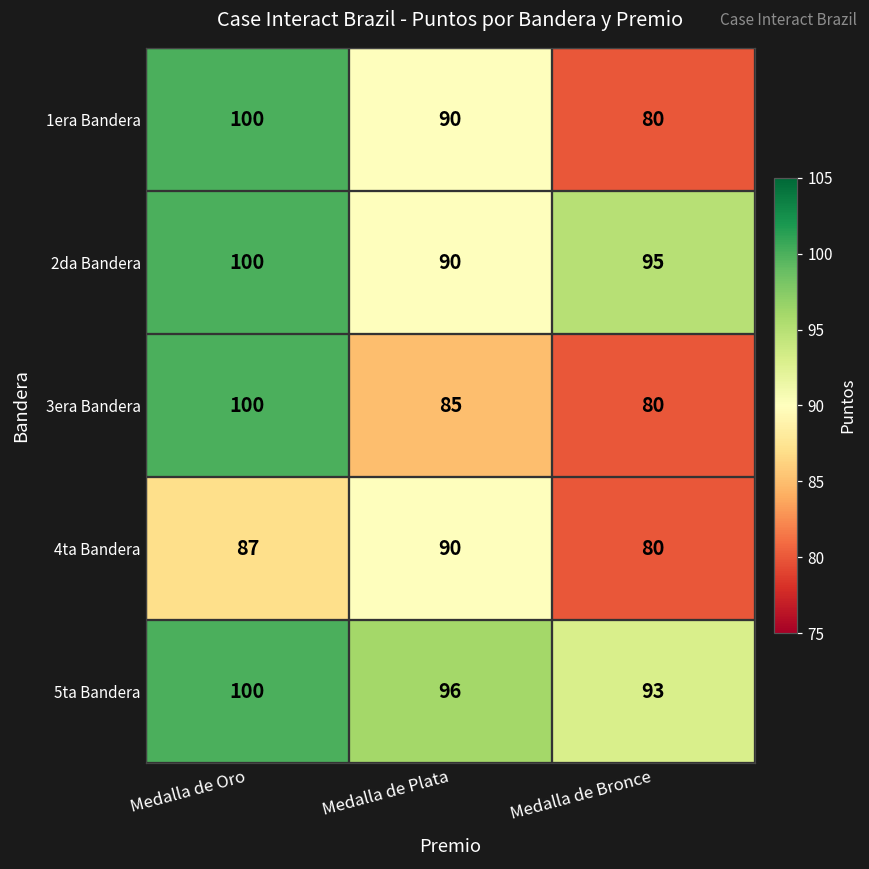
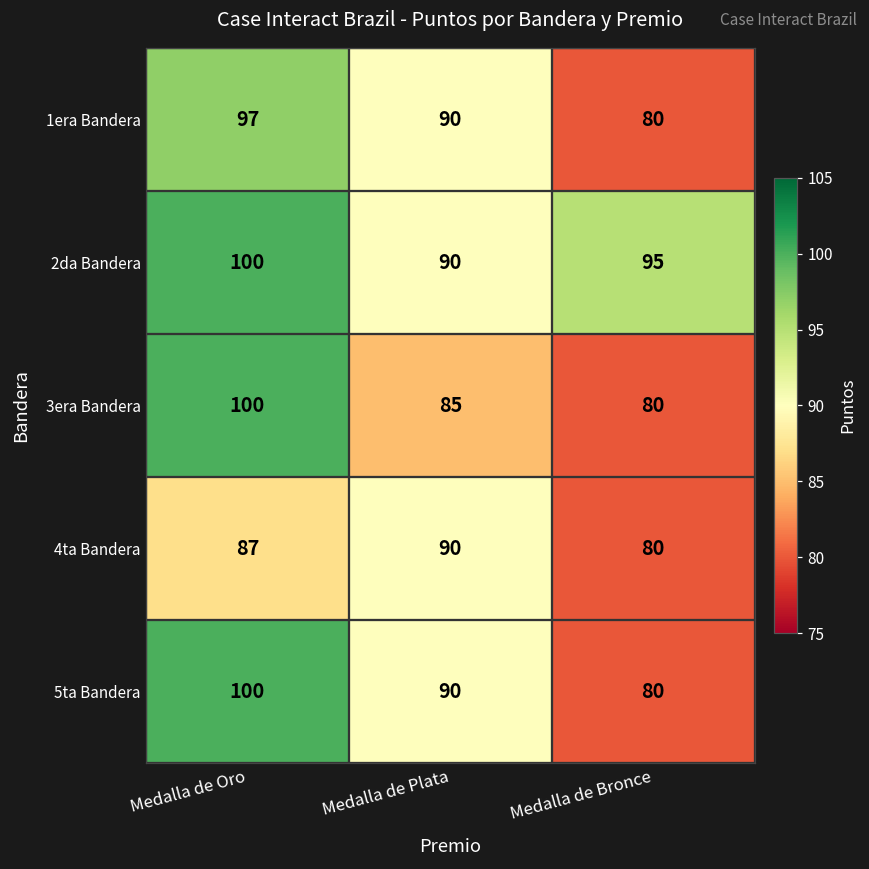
  {
    "1era Bandera": {
-     "Medalla de Oro": 100,
+     "Medalla de Oro": 97,
      "Medalla de Plata": 90,
      "Medalla de Bronce": 80
    },
    "2da Bandera": {
      "Medalla de Oro": 100,
      "Medalla de Plata": 90,
      "Medalla de Bronce": 95
    },
    "3era Bandera": {
      "Medalla de Oro": 100,
      "Medalla de Plata": 85,
      "Medalla de Bronce": 80
    },
    "4ta Bandera": {
      "Medalla de Oro": 87,
      "Medalla de Plata": 90,
      "Medalla de Bronce": 80
    },
    "5ta Bandera": {
      "Medalla de Oro": 100,
-     "Medalla de Plata": 96,
-     "Medalla de Bronce": 93
+     "Medalla de Plata": 90,
+     "Medalla de Bronce": 80
    }
  }
